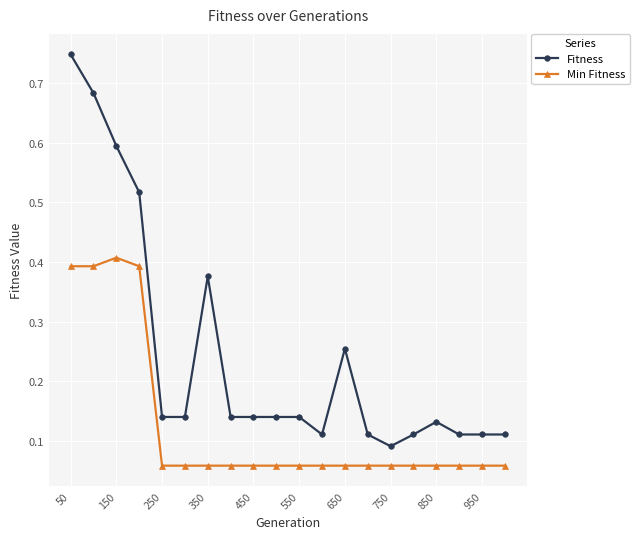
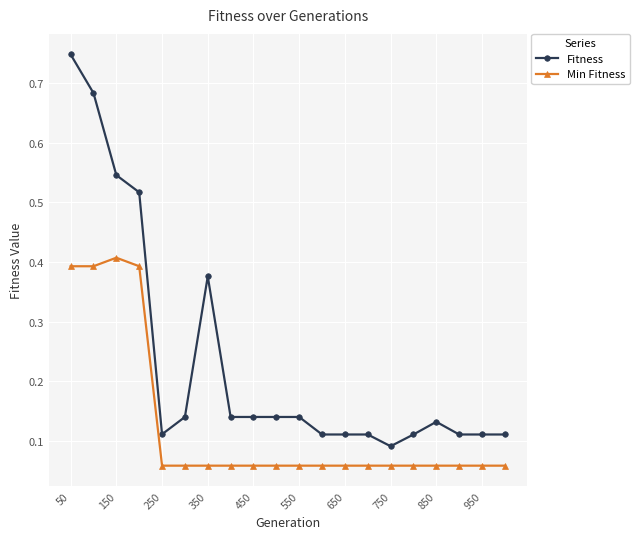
  {
    "Fitness": {
      "50": 0.75,
-     "150": 0.59,
-     "250": 0.14,
+     "150": 0.55,
+     "250": 0.11,
      "350": 0.38,
      "450": 0.14,
      "550": 0.14,
-     "650": 0.25,
+     "650": 0.11,
      "750": 0.09,
      "850": 0.13,
      "950": 0.11
    },
    "Min Fitness": {
      "50": 0.39,
      "150": 0.41,
      "250": 0.06,
      "350": 0.06,
      "450": 0.06,
      "550": 0.06,
      "650": 0.06,
      "750": 0.06,
      "850": 0.06,
      "950": 0.06
    }
  }
